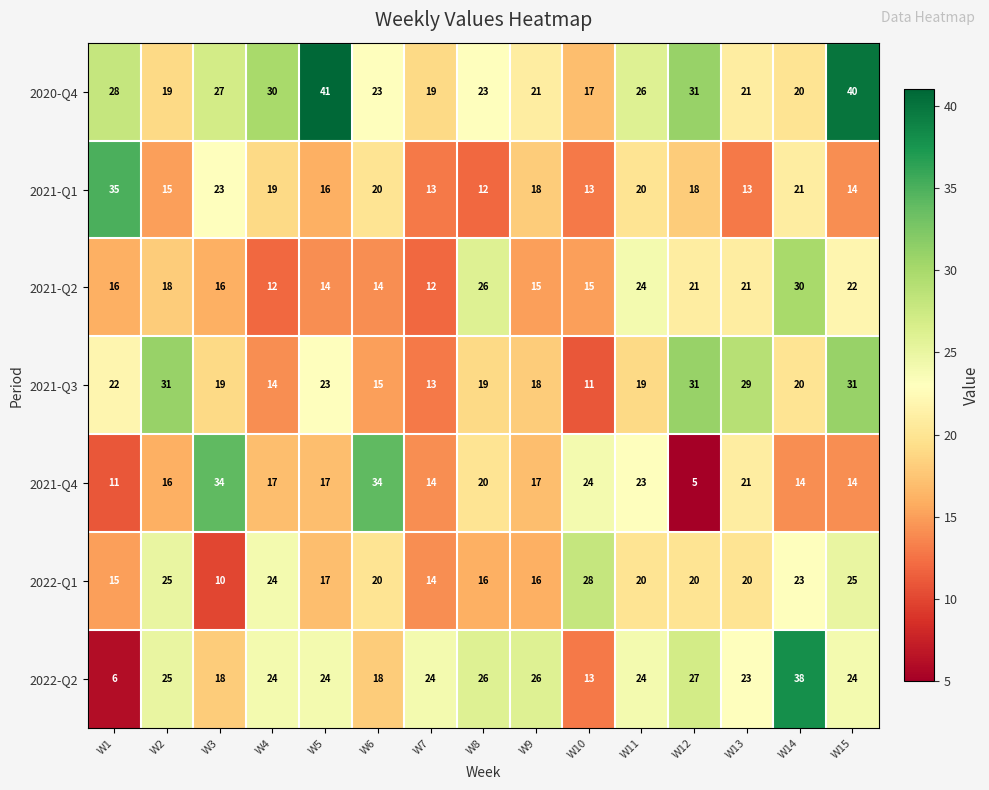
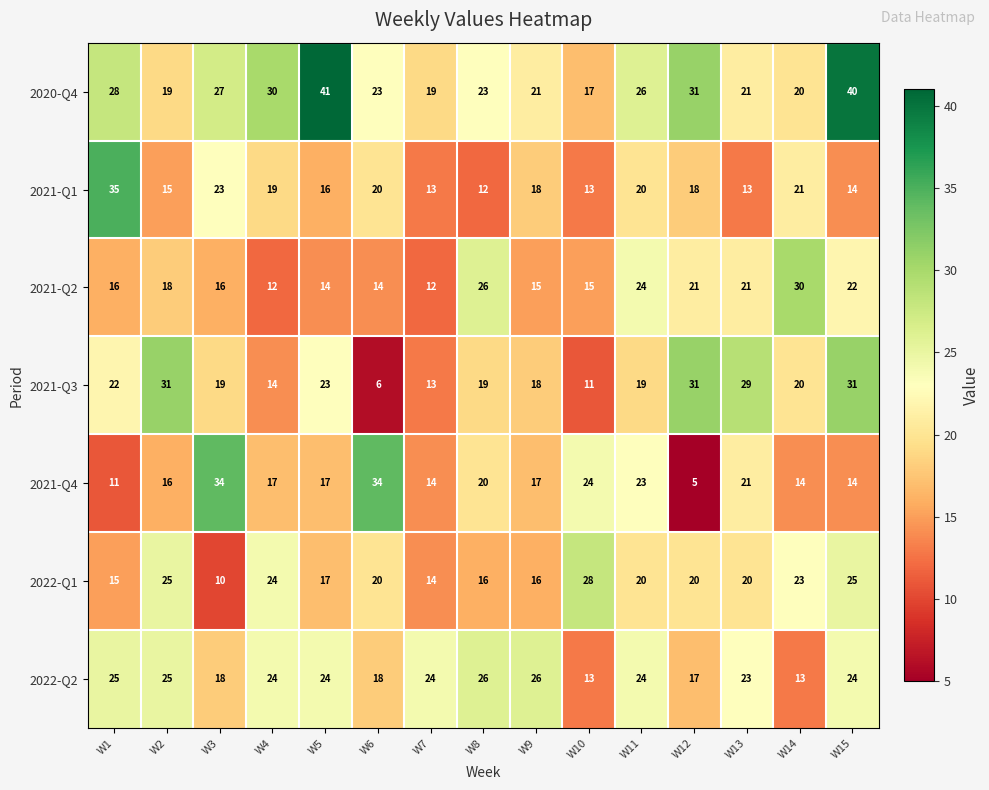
  {
    "2020-Q4": {
      "W1": 28,
      "W2": 19,
      "W3": 27,
      "W4": 30,
      "W5": 41,
      "W6": 23,
      "W7": 19,
      "W8": 23,
      "W9": 21,
      "W10": 17,
      "W11": 26,
      "W12": 31,
      "W13": 21,
      "W14": 20,
      "W15": 40
    },
    "2021-Q1": {
      "W1": 35,
      "W2": 15,
      "W3": 23,
      "W4": 19,
      "W5": 16,
      "W6": 20,
      "W7": 13,
      "W8": 12,
      "W9": 18,
      "W10": 13,
      "W11": 20,
      "W12": 18,
      "W13": 13,
      "W14": 21,
      "W15": 14
    },
    "2021-Q2": {
      "W1": 16,
      "W2": 18,
      "W3": 16,
      "W4": 12,
      "W5": 14,
      "W6": 14,
      "W7": 12,
      "W8": 26,
      "W9": 15,
      "W10": 15,
      "W11": 24,
      "W12": 21,
      "W13": 21,
      "W14": 30,
      "W15": 22
    },
    "2021-Q3": {
      "W1": 22,
      "W2": 31,
      "W3": 19,
      "W4": 14,
      "W5": 23,
-     "W6": 15,
+     "W6": 6,
      "W7": 13,
      "W8": 19,
      "W9": 18,
      "W10": 11,
      "W11": 19,
      "W12": 31,
      "W13": 29,
      "W14": 20,
      "W15": 31
    },
    "2021-Q4": {
      "W1": 11,
      "W2": 16,
      "W3": 34,
      "W4": 17,
      "W5": 17,
      "W6": 34,
      "W7": 14,
      "W8": 20,
      "W9": 17,
      "W10": 24,
      "W11": 23,
      "W12": 5,
      "W13": 21,
      "W14": 14,
      "W15": 14
    },
    "2022-Q1": {
      "W1": 15,
      "W2": 25,
      "W3": 10,
      "W4": 24,
      "W5": 17,
      "W6": 20,
      "W7": 14,
      "W8": 16,
      "W9": 16,
      "W10": 28,
      "W11": 20,
      "W12": 20,
      "W13": 20,
      "W14": 23,
      "W15": 25
    },
    "2022-Q2": {
-     "W1": 6,
+     "W1": 25,
      "W2": 25,
      "W3": 18,
      "W4": 24,
      "W5": 24,
      "W6": 18,
      "W7": 24,
      "W8": 26,
      "W9": 26,
      "W10": 13,
      "W11": 24,
-     "W12": 27,
+     "W12": 17,
      "W13": 23,
-     "W14": 38,
+     "W14": 13,
      "W15": 24
    }
  }
